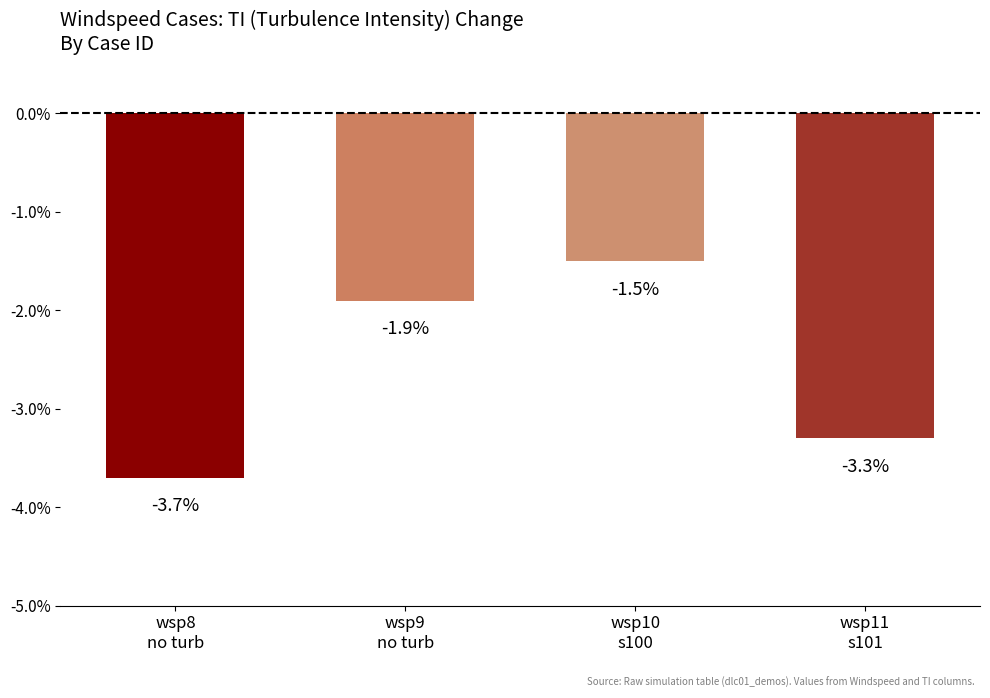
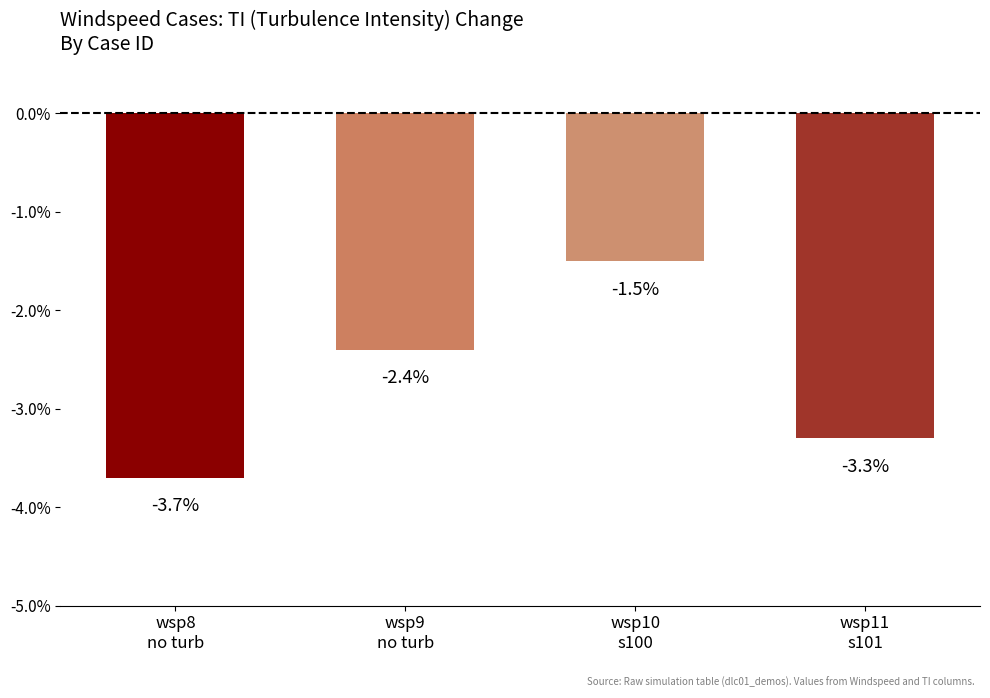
  {
    "wsp8 no turb": "-3.7%",
-   "wsp9 no turb": "-1.9%",
+   "wsp9 no turb": "-2.4%",
    "wsp10 s100": "-1.5%",
    "wsp11 s101": "-3.3%"
  }
